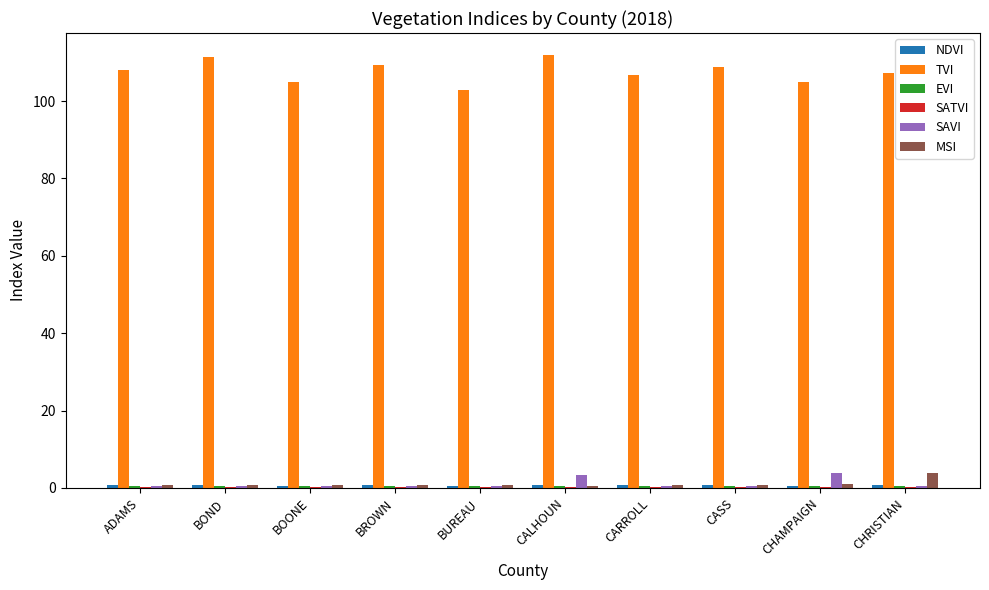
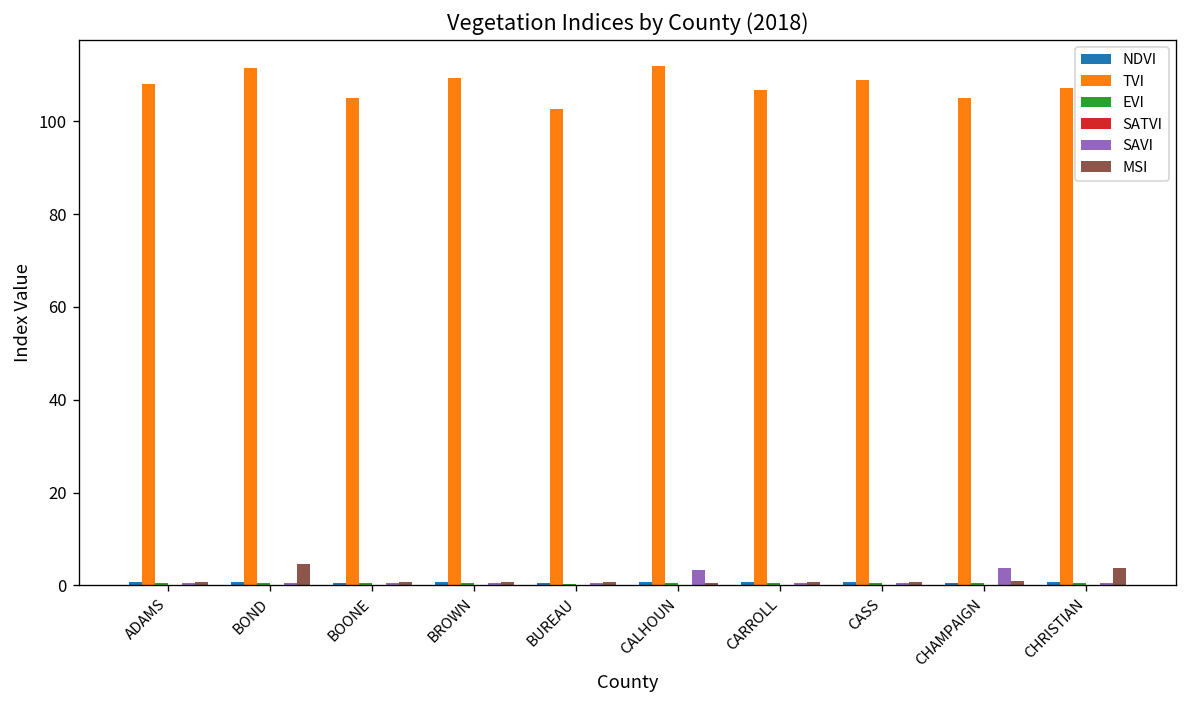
  {
    "NDVI": {
      "ADAMS": 1,
      "BOND": 1,
      "BROWN": 1,
      "CALHOUN": 1,
      "CARROLL": 1,
      "CASS": 1,
      "CHRISTIAN": 1
    },
    "TVI": {
      "ADAMS": 108,
      "BOND": 111,
      "BOONE": 105,
      "BROWN": 109,
      "BUREAU": 103,
      "CALHOUN": 112,
      "CARROLL": 107,
      "CASS": 109,
      "CHAMPAIGN": 105,
      "CHRISTIAN": 107
    },
    "SAVI": {
      "CALHOUN": 3,
      "CHAMPAIGN": 4
    },
    "MSI": {
      "ADAMS": 1,
-     "BOND": 1,
+     "BOND": 5,
      "BOONE": 1,
      "BROWN": 1,
      "BUREAU": 1,
      "CARROLL": 1,
      "CASS": 1,
      "CHAMPAIGN": 1,
      "CHRISTIAN": 4
    }
  }
